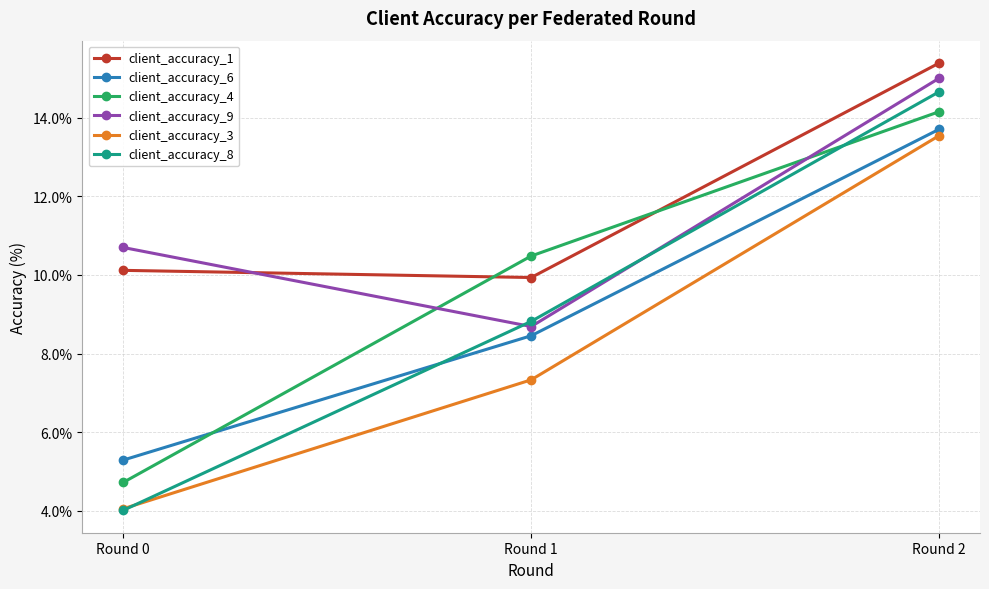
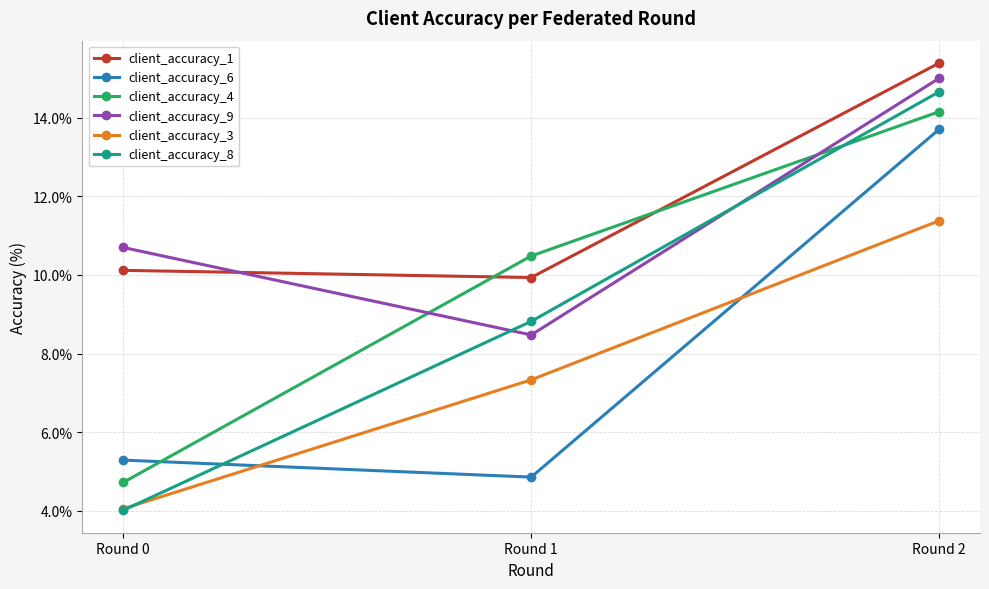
  {
    "client_accuracy_1": {
      "Round 0": "10.1%",
      "Round 1": "9.9%",
      "Round 2": "15.4%"
    },
    "client_accuracy_6": {
      "Round 0": "5.3%",
-     "Round 1": "8.5%",
+     "Round 1": "4.9%",
      "Round 2": "13.7%"
    },
    "client_accuracy_9": {
      "Round 0": "10.7%",
-     "Round 1": "8.7%",
+     "Round 1": "8.5%",
      "Round 2": "15.0%"
    },
    "client_accuracy_3": {
      "Round 1": "7.3%",
-     "Round 2": "13.5%"
+     "Round 2": "11.4%"
    }
  }
